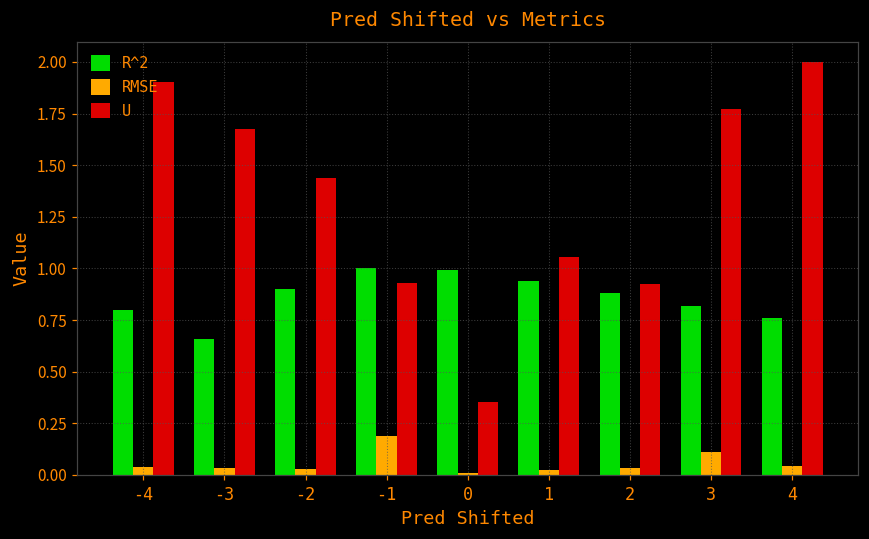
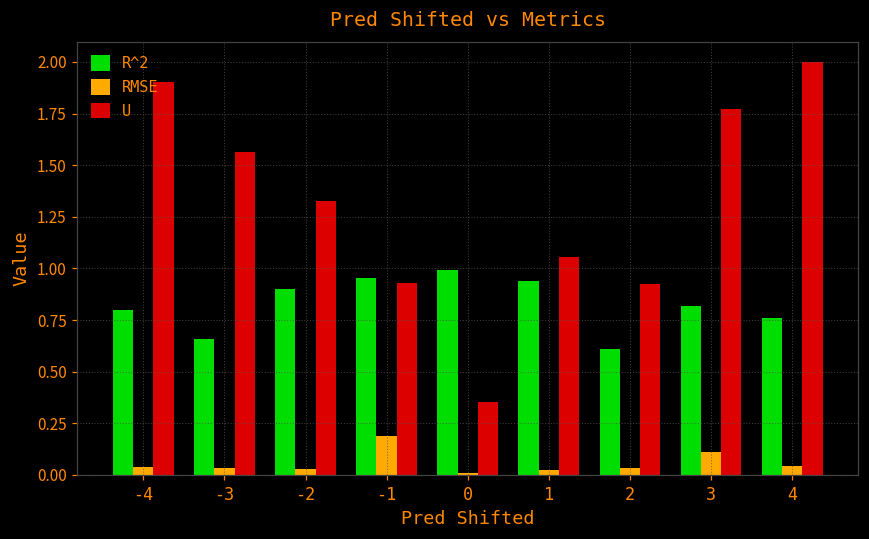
  {
    "R^2": {
      "-4": 0.80,
      "-3": 0.66,
      "-2": 0.90,
-     "-1": 1.00,
+     "-1": 0.95,
      "0": 0.99,
      "1": 0.94,
-     "2": 0.88,
+     "2": 0.61,
      "3": 0.82,
      "4": 0.76
    },
    "RMSE": {
      "-4": 0.04,
      "-3": 0.04,
      "-2": 0.03,
      "-1": 0.19,
      "1": 0.02,
      "2": 0.03,
      "3": 0.11,
      "4": 0.04
    },
    "U": {
-     "-3": 1.68,
-     "-2": 1.44,
+     "-3": 1.56,
+     "-2": 1.33,
      "-1": 0.93,
      "0": 0.35,
      "1": 1.06,
      "2": 0.92,
      "3": 1.77,
      "4": 2.00
    }
  }
